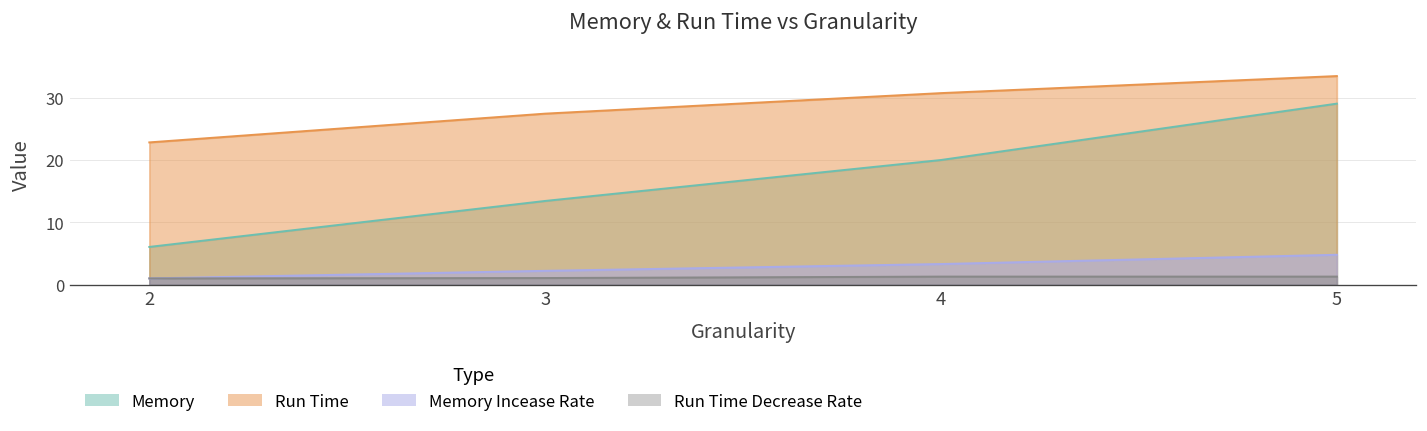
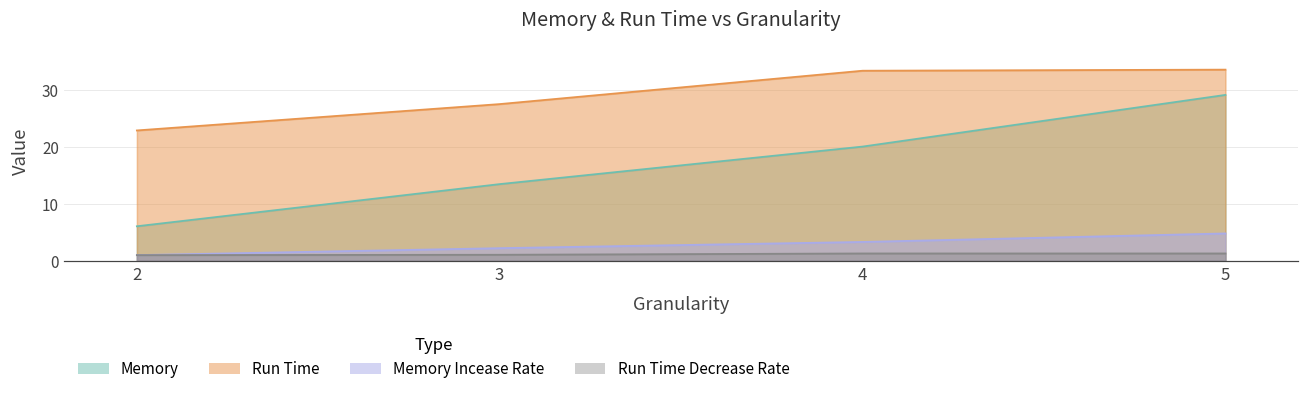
  {
    "Run Time": {
      "2": 23,
      "3": 27,
-     "4": 31,
+     "4": 33,
      "5": 34
    }
  }
